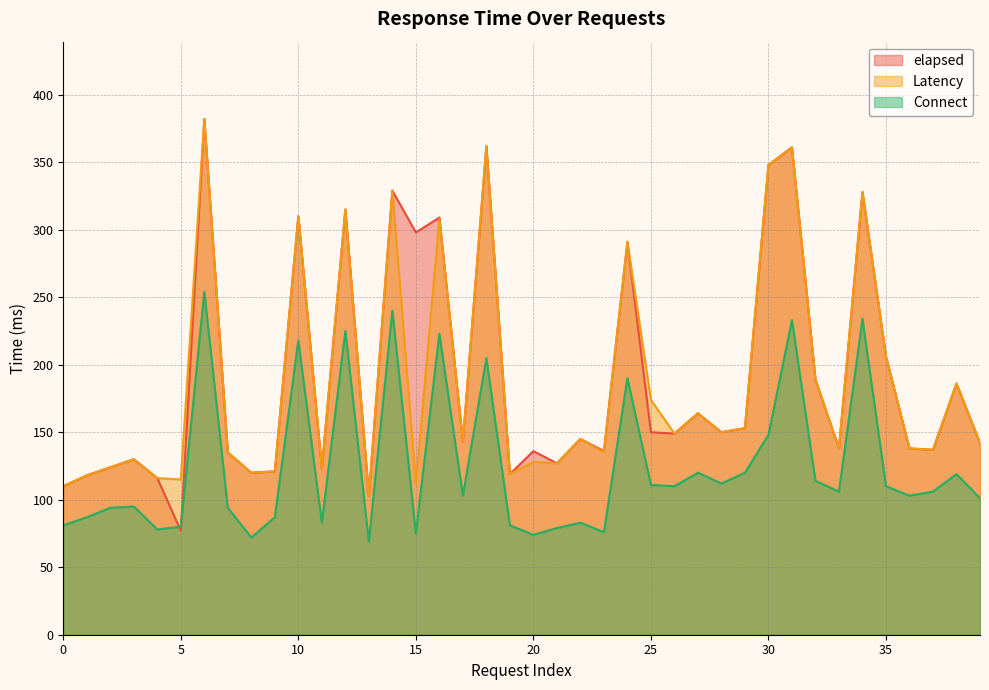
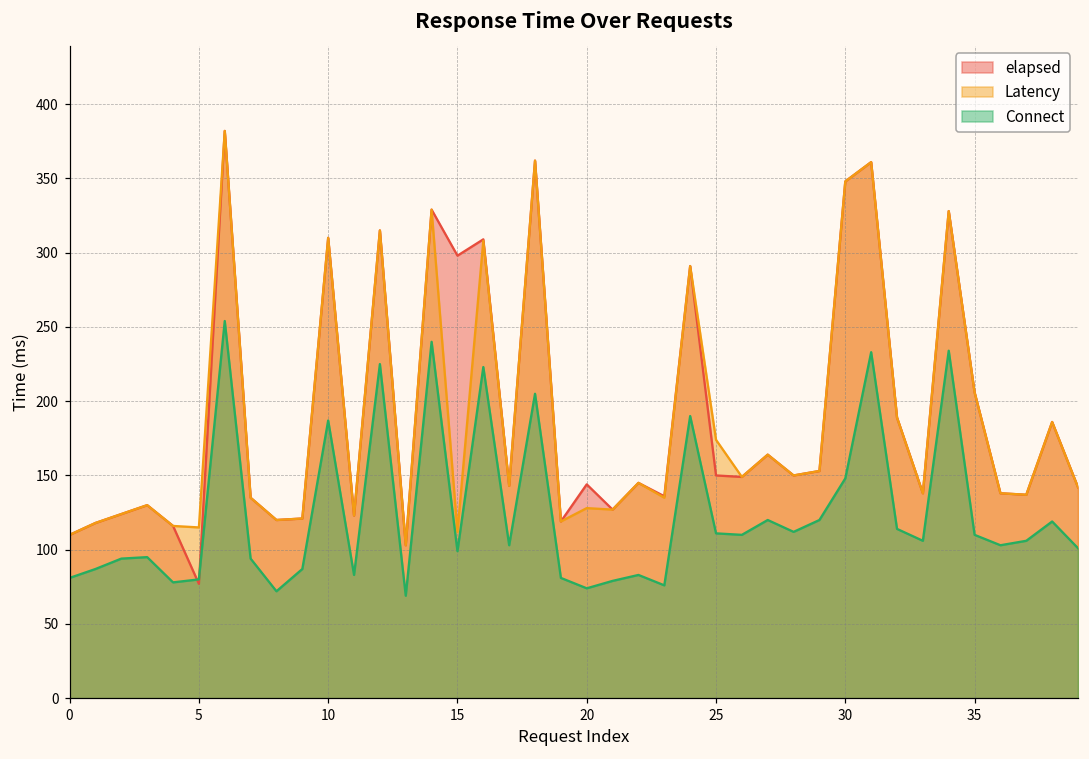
  {
    "elapsed": {
      "5": 77,
      "15": 298,
-     "20": 136,
+     "20": 144,
      "25": 150
    },
    "Latency": {
      "5": 115,
      "15": 112,
      "20": 128,
      "25": 174
    },
    "Connect": {
      "0": 81,
      "5": 80,
-     "10": 218,
-     "15": 75,
+     "10": 187,
+     "15": 99,
      "20": 74,
      "25": 111,
      "30": 148,
      "35": 110
    }
  }
